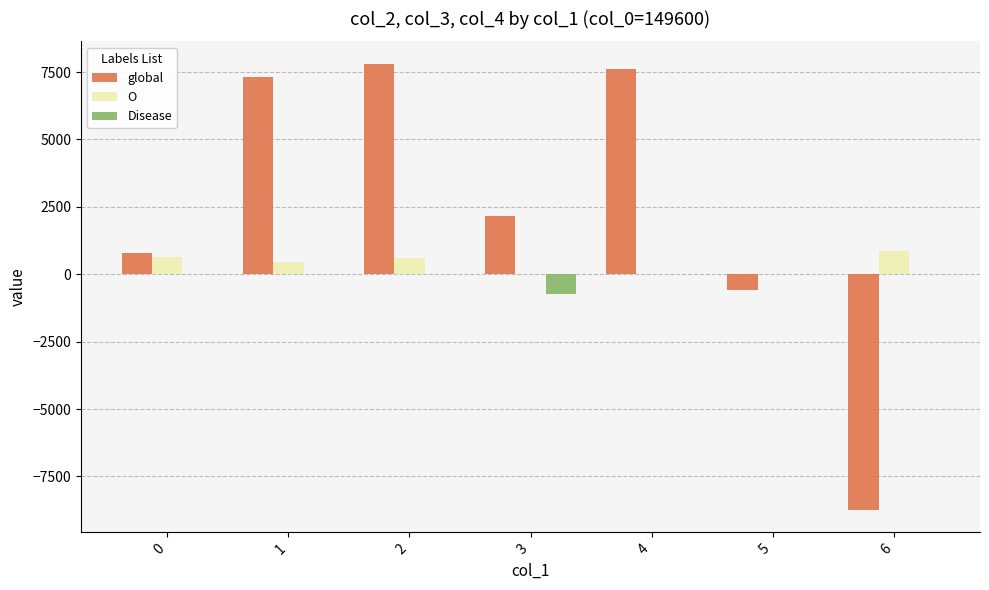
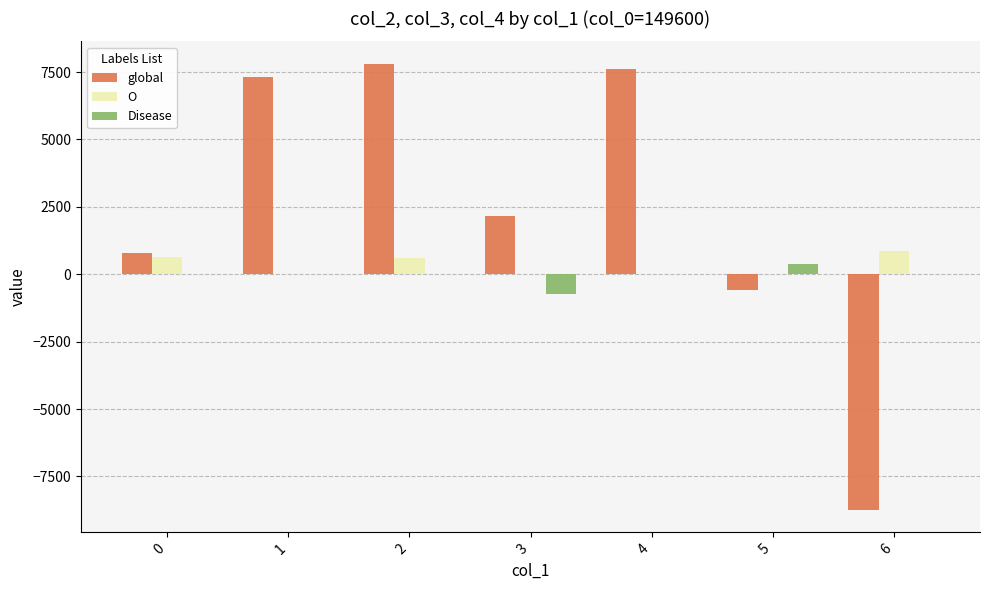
  {
    "global": {
      "0": 800,
      "1": 7300,
      "2": 7800,
      "3": 2200,
      "4": 7600,
      "5": -600,
      "6": -8700
    },
    "O": {
      "0": 700,
-     "1": 500,
+     "1": 0,
      "2": 600,
      "6": 900
    },
    "Disease": {
      "3": -700,
-     "5": 0
+     "5": 400
    }
  }
